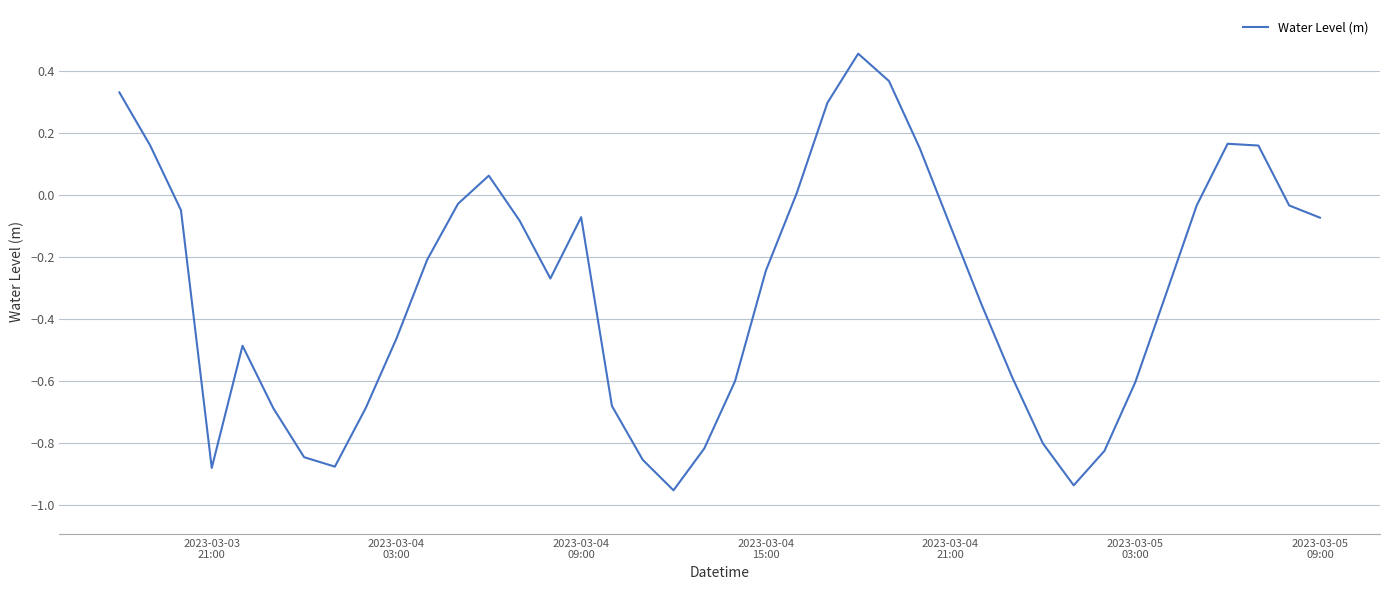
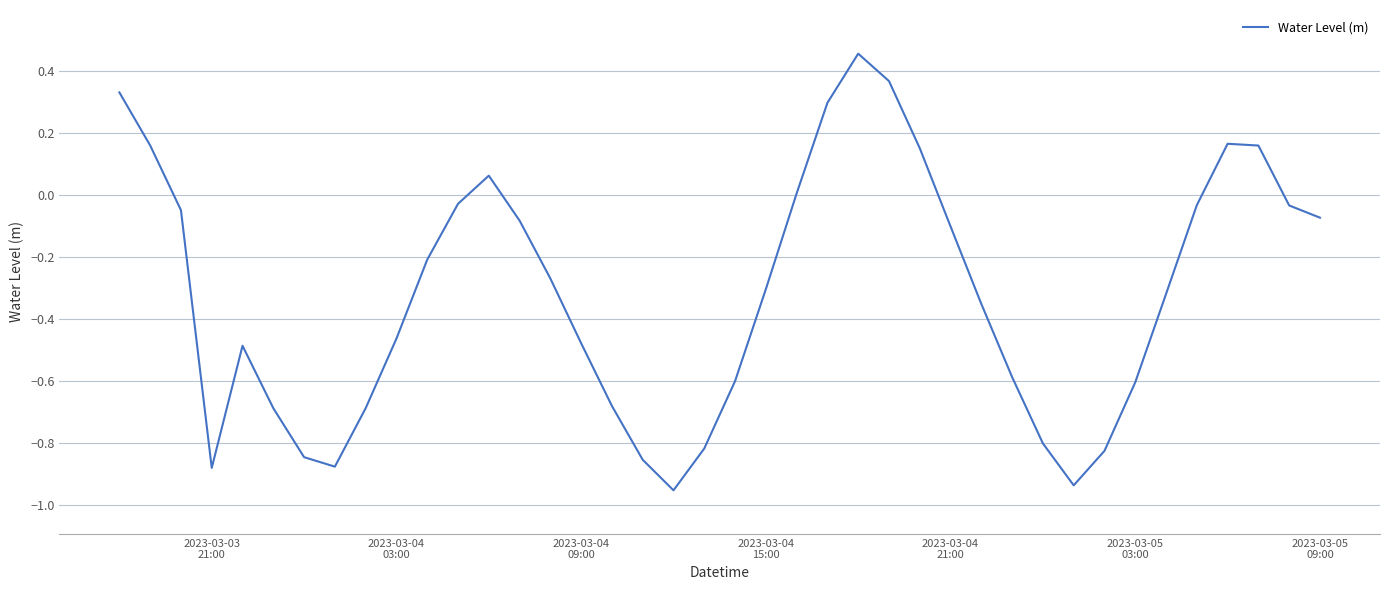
  {
    "2023-03-03 21:00": -0.88,
    "2023-03-04 03:00": -0.46,
-   "2023-03-04 09:00": -0.07,
-   "2023-03-04 15:00": -0.24,
+   "2023-03-04 09:00": -0.48,
+   "2023-03-04 15:00": -0.30,
    "2023-03-04 21:00": -0.10,
    "2023-03-05 03:00": -0.60,
    "2023-03-05 09:00": -0.07
  }
